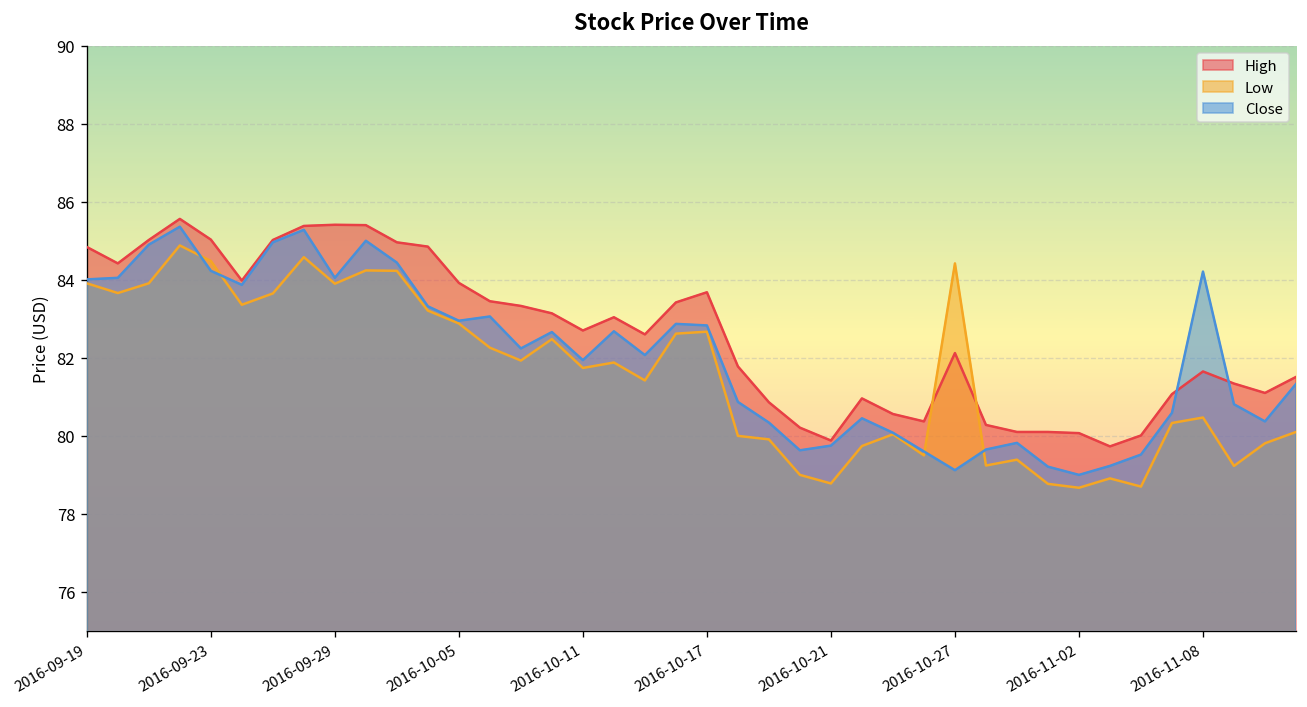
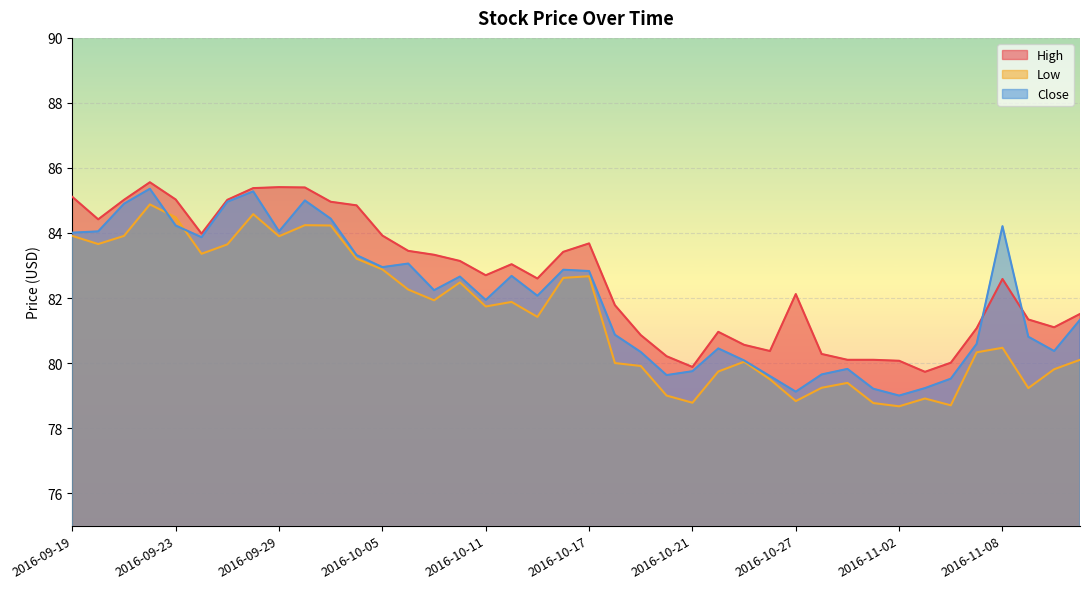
  {
    "High": {
-     "2016-09-19": 84.8,
+     "2016-09-19": 85.1,
      "2016-09-23": 85.0,
      "2016-09-29": 85.4,
      "2016-10-05": 83.9,
      "2016-10-11": 82.7,
      "2016-10-17": 83.7,
      "2016-10-21": 79.9,
      "2016-10-27": 82.1,
      "2016-11-02": 80.1,
-     "2016-11-08": 81.7
+     "2016-11-08": 82.6
    },
    "Low": {
      "2016-09-19": 83.9,
      "2016-09-23": 84.5,
      "2016-09-29": 83.9,
      "2016-10-11": 81.7,
      "2016-10-17": 82.7,
      "2016-10-21": 78.8,
-     "2016-10-27": 84.4,
+     "2016-10-27": 78.8,
      "2016-11-02": 78.7,
      "2016-11-08": 80.5
    },
    "Close": {
      "2016-09-19": 84.0,
      "2016-09-23": 84.2,
      "2016-09-29": 84.1,
      "2016-10-11": 81.9,
      "2016-10-17": 82.8,
      "2016-10-21": 79.8,
      "2016-10-27": 79.1,
      "2016-11-02": 79.0,
      "2016-11-08": 84.2
    }
  }
